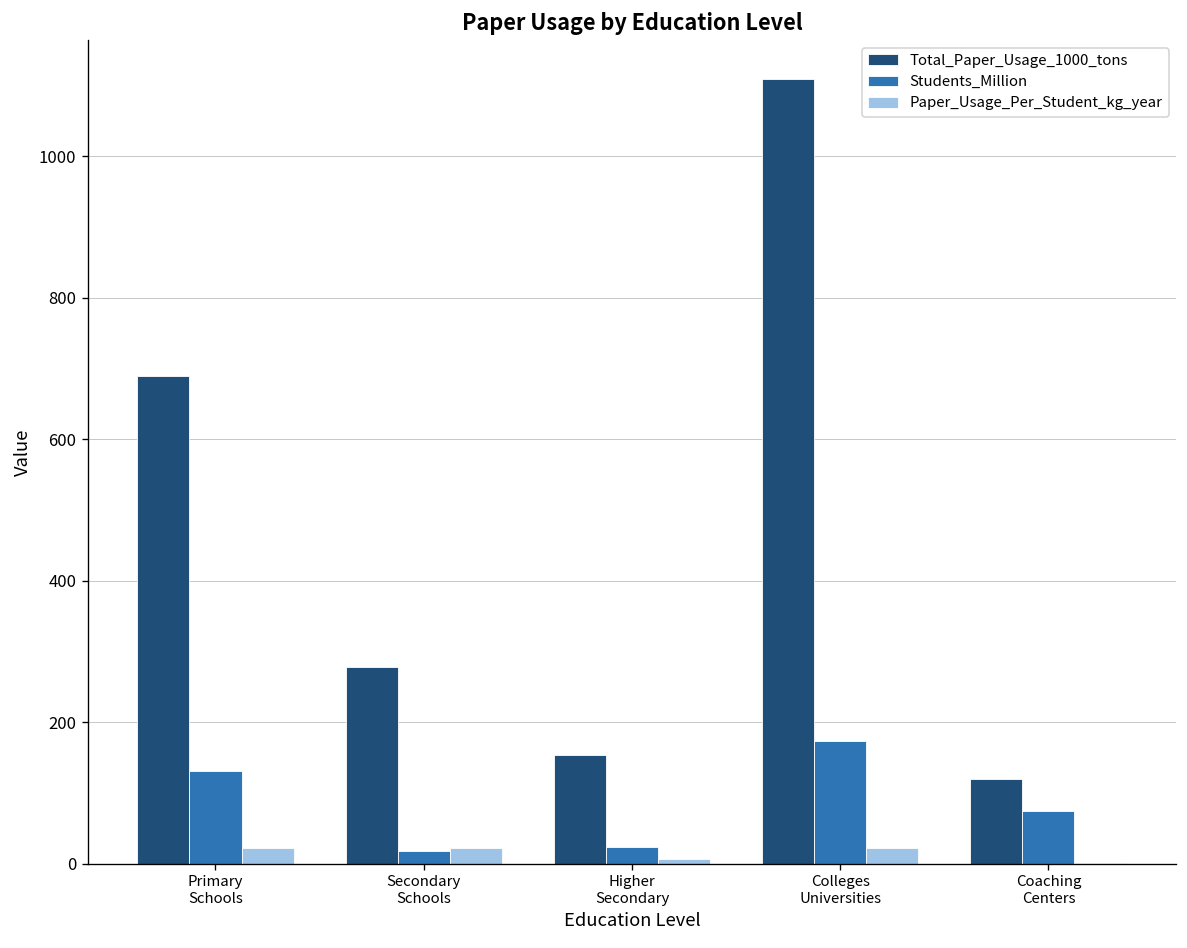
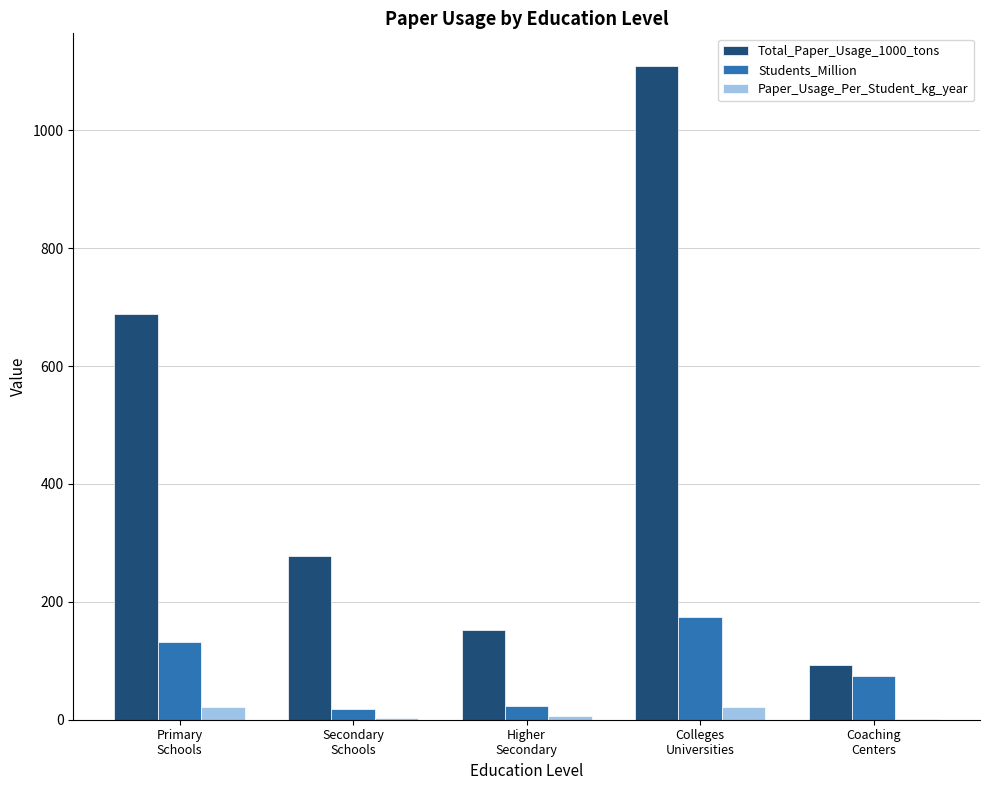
  {
    "Total_Paper_Usage_1000_tons": {
      "Primary Schools": 690,
      "Secondary Schools": 280,
      "Higher Secondary": 150,
      "Colleges Universities": 1110,
-     "Coaching Centers": 120
+     "Coaching Centers": 90
    },
    "Students_Million": {
      "Primary Schools": 130,
      "Secondary Schools": 20,
      "Higher Secondary": 20,
      "Colleges Universities": 170,
      "Coaching Centers": 70
    },
    "Paper_Usage_Per_Student_kg_year": {
      "Primary Schools": 20,
-     "Secondary Schools": 20,
+     "Secondary Schools": 0,
      "Higher Secondary": 10,
      "Colleges Universities": 20
    }
  }
